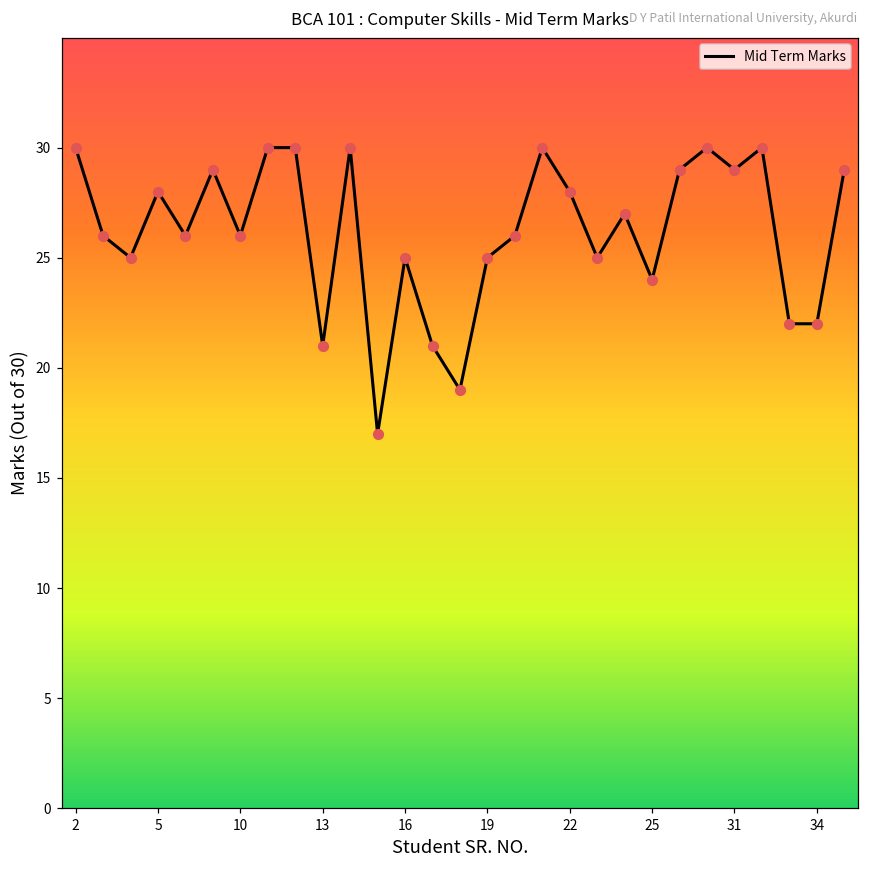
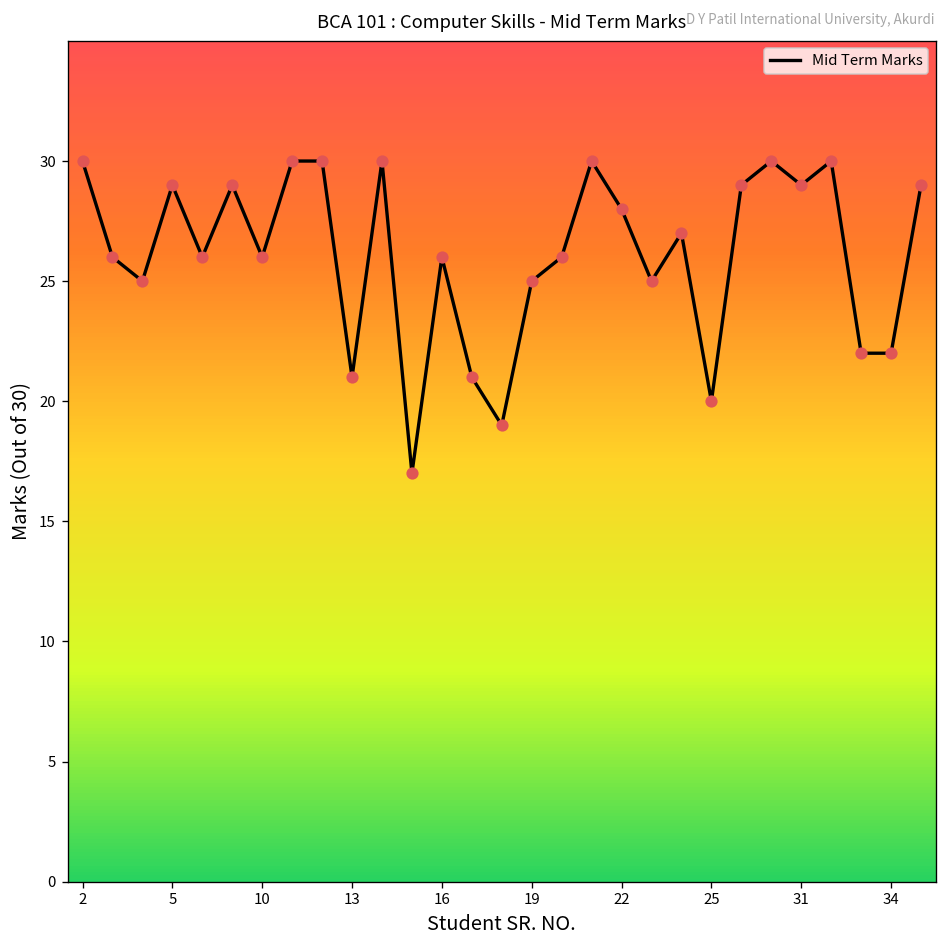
  {
    "2": 30,
-   "5": 28,
+   "5": 29,
    "10": 26,
    "13": 21,
-   "16": 25,
+   "16": 26,
    "19": 25,
    "22": 28,
-   "25": 24,
+   "25": 20,
    "31": 29,
    "34": 22
  }
